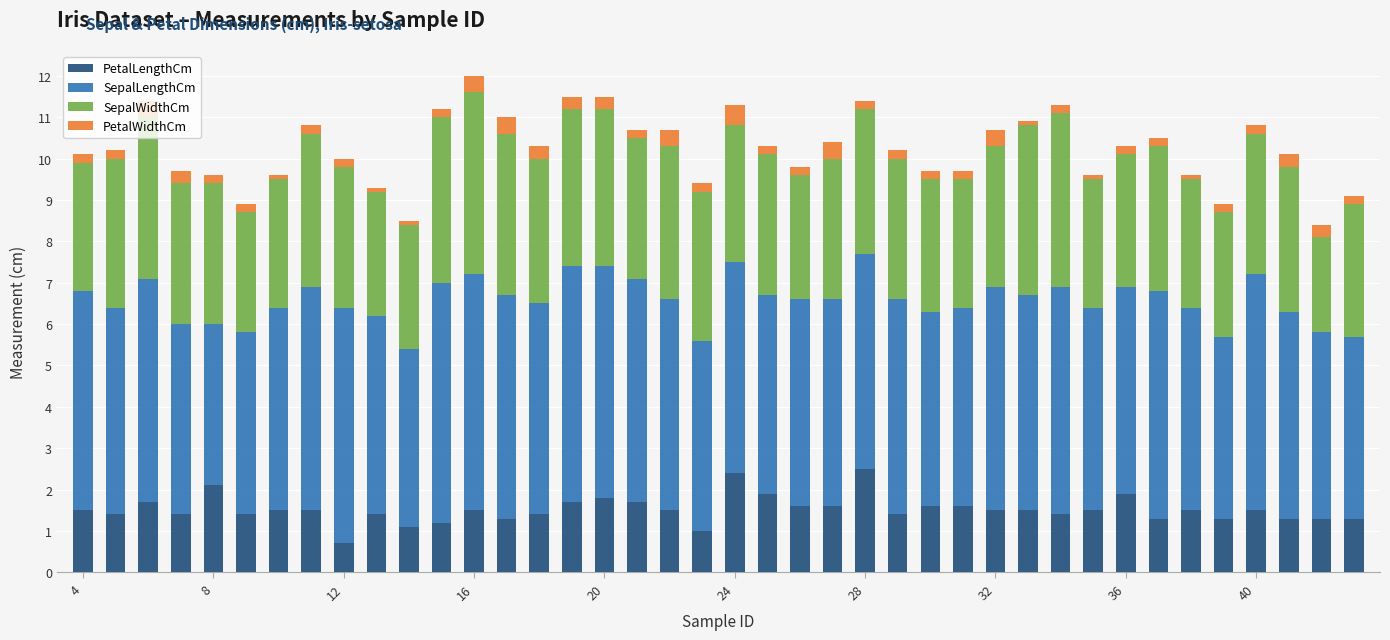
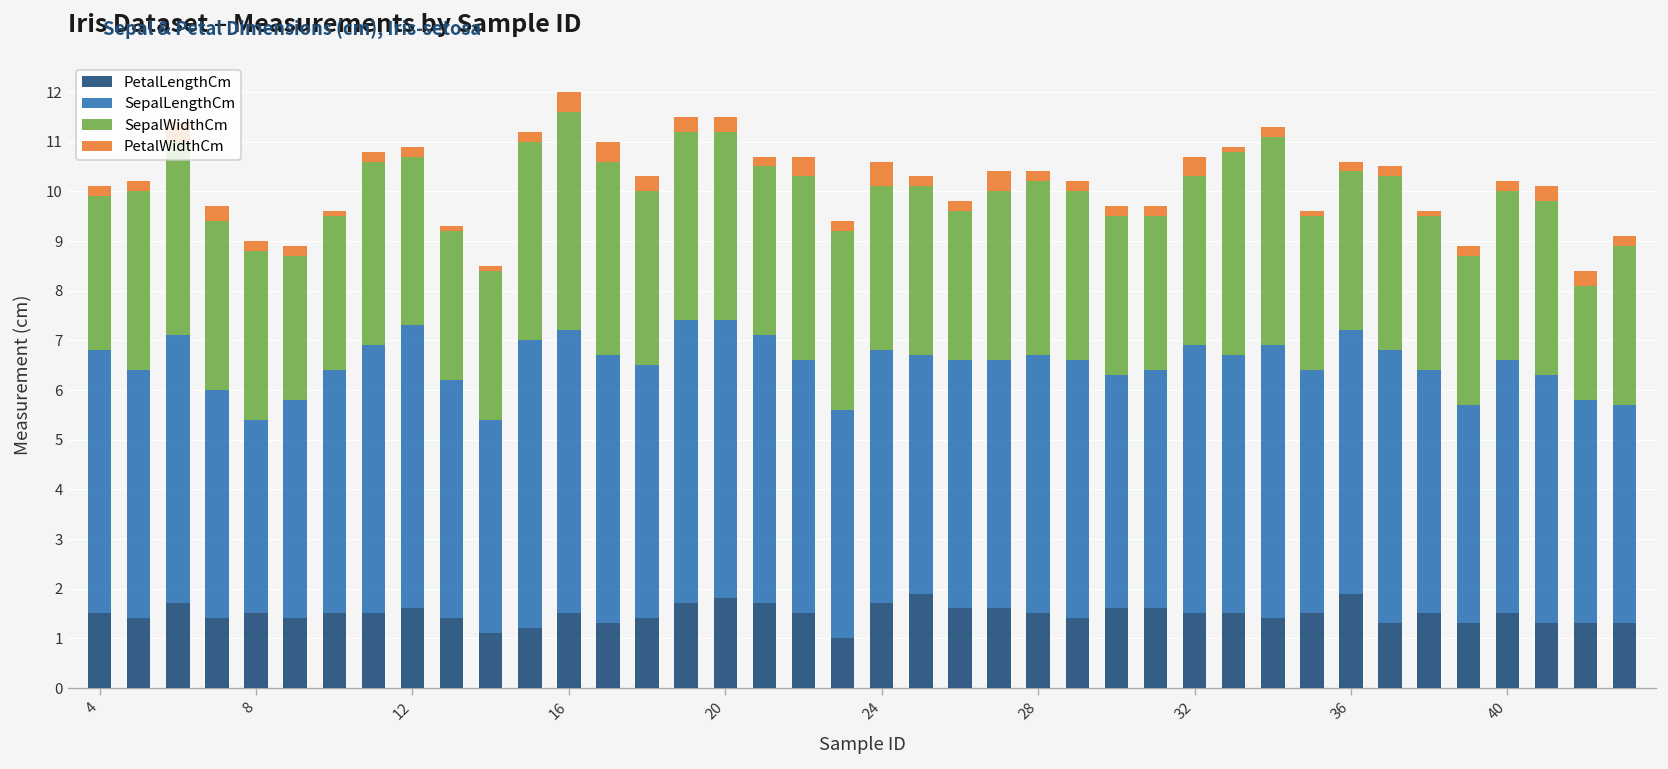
  {
    "PetalLengthCm": {
      "4": 1.5,
-     "8": 2.1,
-     "12": 0.7,
+     "8": 1.5,
+     "12": 1.6,
      "16": 1.5,
      "20": 1.8,
-     "24": 2.4,
-     "28": 2.5,
+     "24": 1.7,
+     "28": 1.5,
      "32": 1.5,
      "36": 1.9,
      "40": 1.5
    },
    "SepalLengthCm": {
      "4": 5.3,
      "8": 3.9,
      "12": 5.7,
      "16": 5.7,
      "20": 5.6,
      "24": 5.1,
      "28": 5.2,
      "32": 5.4,
-     "36": 5.0,
-     "40": 5.7
+     "36": 5.3,
+     "40": 5.1
    },
    "SepalWidthCm": {
      "4": 3.1,
      "8": 3.4,
      "12": 3.4,
      "16": 4.4,
      "20": 3.8,
      "24": 3.3,
      "28": 3.5,
      "32": 3.4,
      "36": 3.2,
      "40": 3.4
    },
    "PetalWidthCm": {
      "4": 0.2,
      "8": 0.2,
      "12": 0.2,
      "16": 0.4,
      "20": 0.3,
      "24": 0.5,
      "28": 0.2,
      "32": 0.4,
      "36": 0.2,
      "40": 0.2
    }
  }
